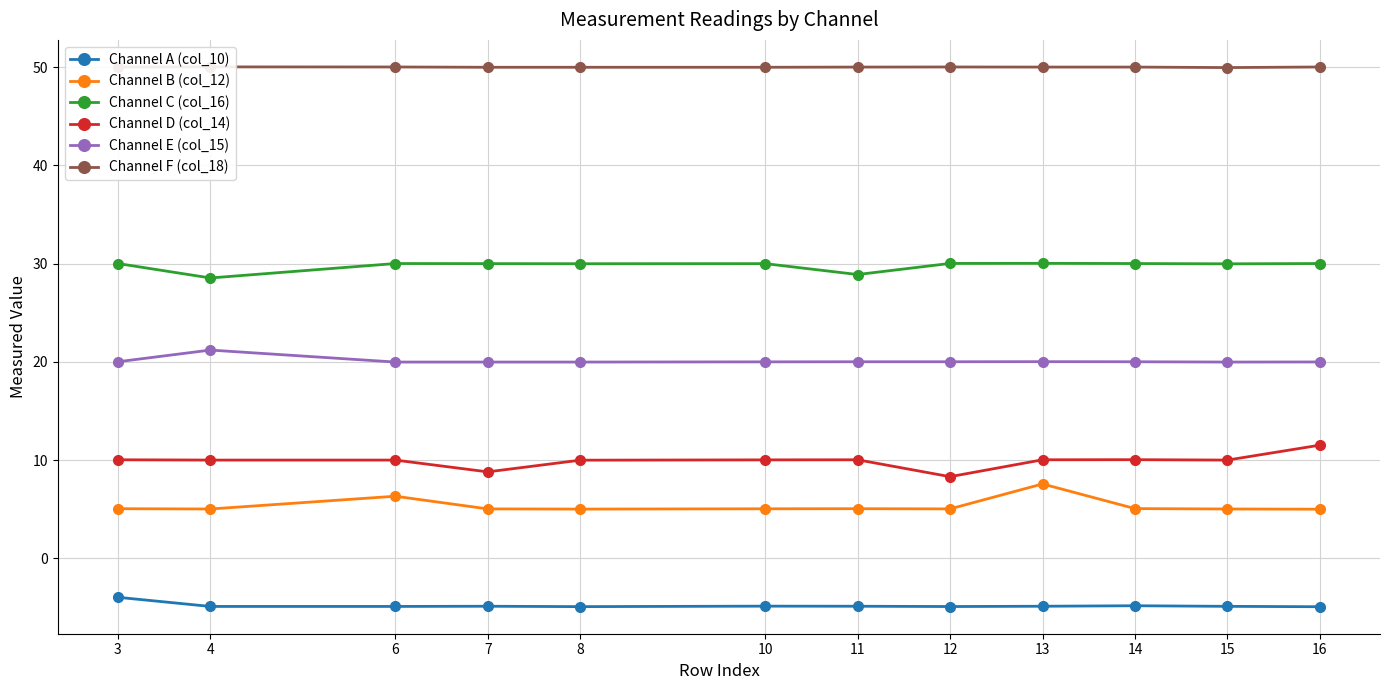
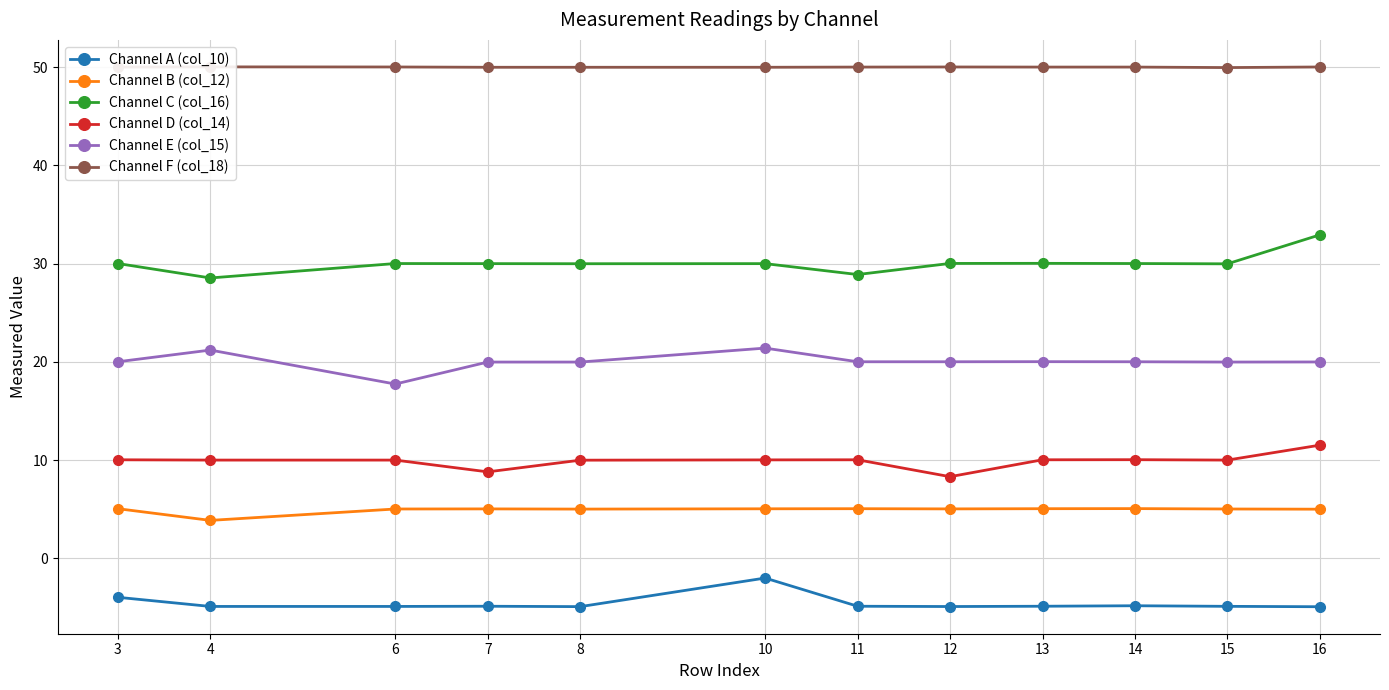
  {
    "Channel A (col_10)": {
      "3": -4,
      "4": -5,
      "6": -5,
      "7": -5,
      "8": -5,
-     "10": -5,
+     "10": -2,
      "11": -5,
      "12": -5,
      "13": -5,
      "14": -5,
      "15": -5,
      "16": -5
    },
    "Channel B (col_12)": {
      "3": 5,
-     "4": 5,
-     "6": 6,
+     "4": 4,
+     "6": 5,
      "7": 5,
      "8": 5,
      "10": 5,
      "11": 5,
      "12": 5,
-     "13": 8,
+     "13": 5,
      "14": 5,
      "15": 5,
      "16": 5
    },
    "Channel C (col_16)": {
      "3": 30,
      "4": 29,
      "6": 30,
      "7": 30,
      "8": 30,
      "10": 30,
      "11": 29,
      "12": 30,
      "13": 30,
      "14": 30,
      "15": 30,
-     "16": 30
+     "16": 33
    },
    "Channel D (col_14)": {
      "3": 10,
      "4": 10,
      "6": 10,
      "7": 9,
      "8": 10,
      "10": 10,
      "11": 10,
      "12": 8,
      "13": 10,
      "14": 10,
      "15": 10,
      "16": 12
    },
    "Channel E (col_15)": {
      "3": 20,
      "4": 21,
-     "6": 20,
+     "6": 18,
      "7": 20,
      "8": 20,
-     "10": 20,
+     "10": 21,
      "11": 20,
      "12": 20,
      "13": 20,
      "14": 20,
      "15": 20,
      "16": 20
    },
    "Channel F (col_18)": {
      "6": 50,
      "7": 50,
      "8": 50,
      "10": 50,
      "11": 50,
      "12": 50,
      "13": 50,
      "14": 50,
      "15": 50,
      "16": 50
    }
  }
